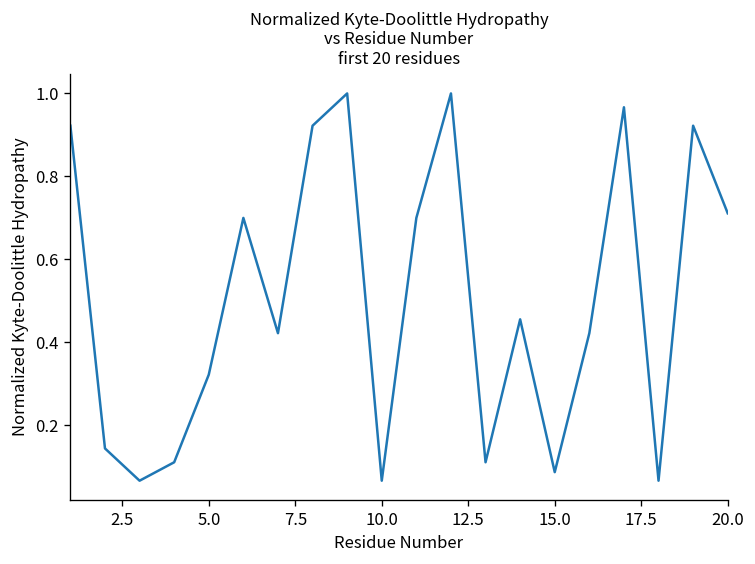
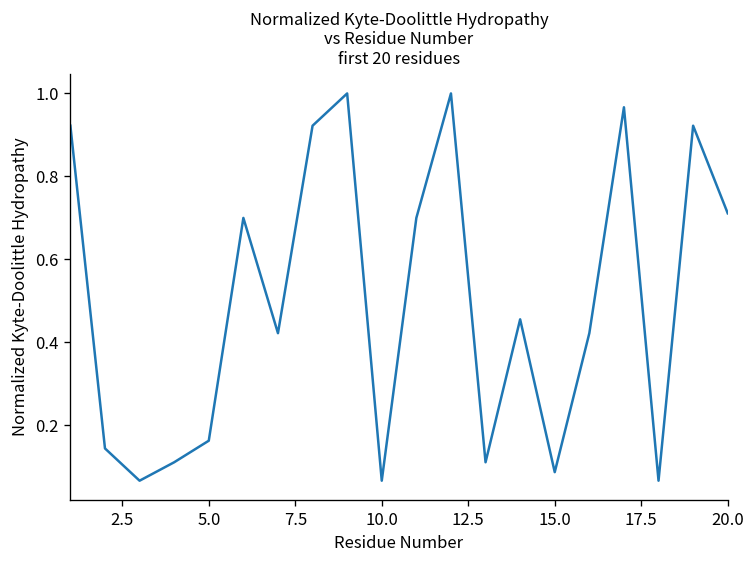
  {
-   "5.0": 0.32,
+   "5.0": 0.16,
    "10.0": 0.07,
    "15.0": 0.09,
    "20.0": 0.71
  }
